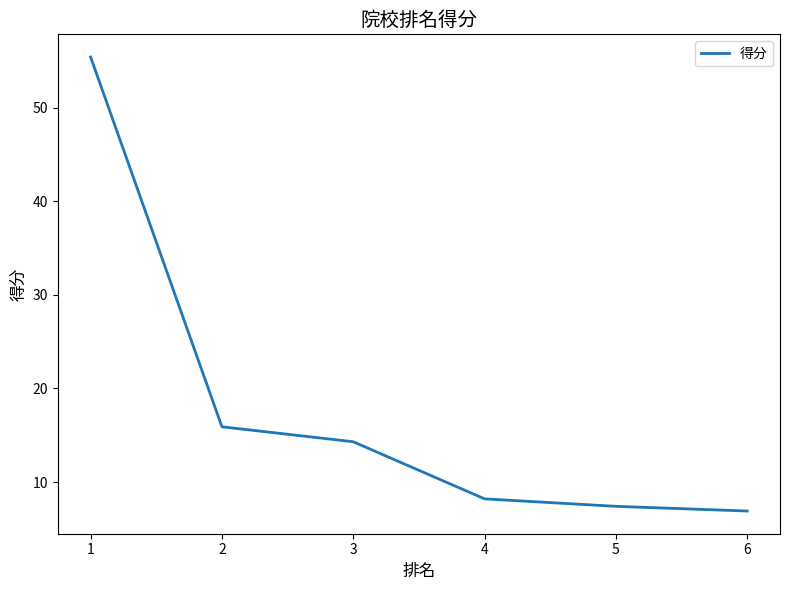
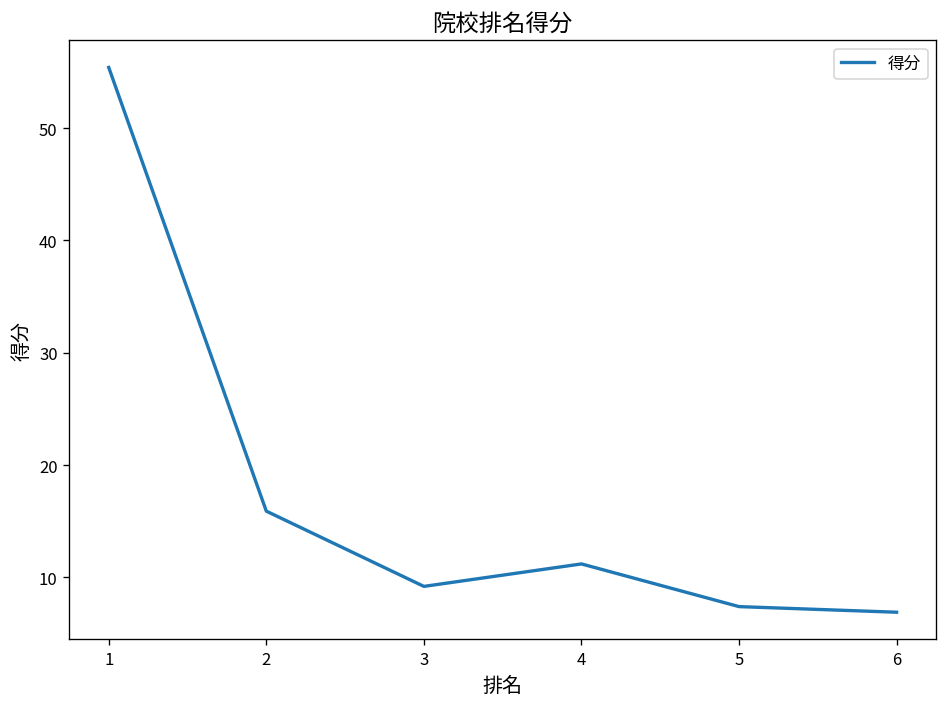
  {
    "1": 55,
    "2": 16,
-   "3": 14,
-   "4": 8,
+   "3": 9,
+   "4": 11,
    "5": 7,
    "6": 7
  }
